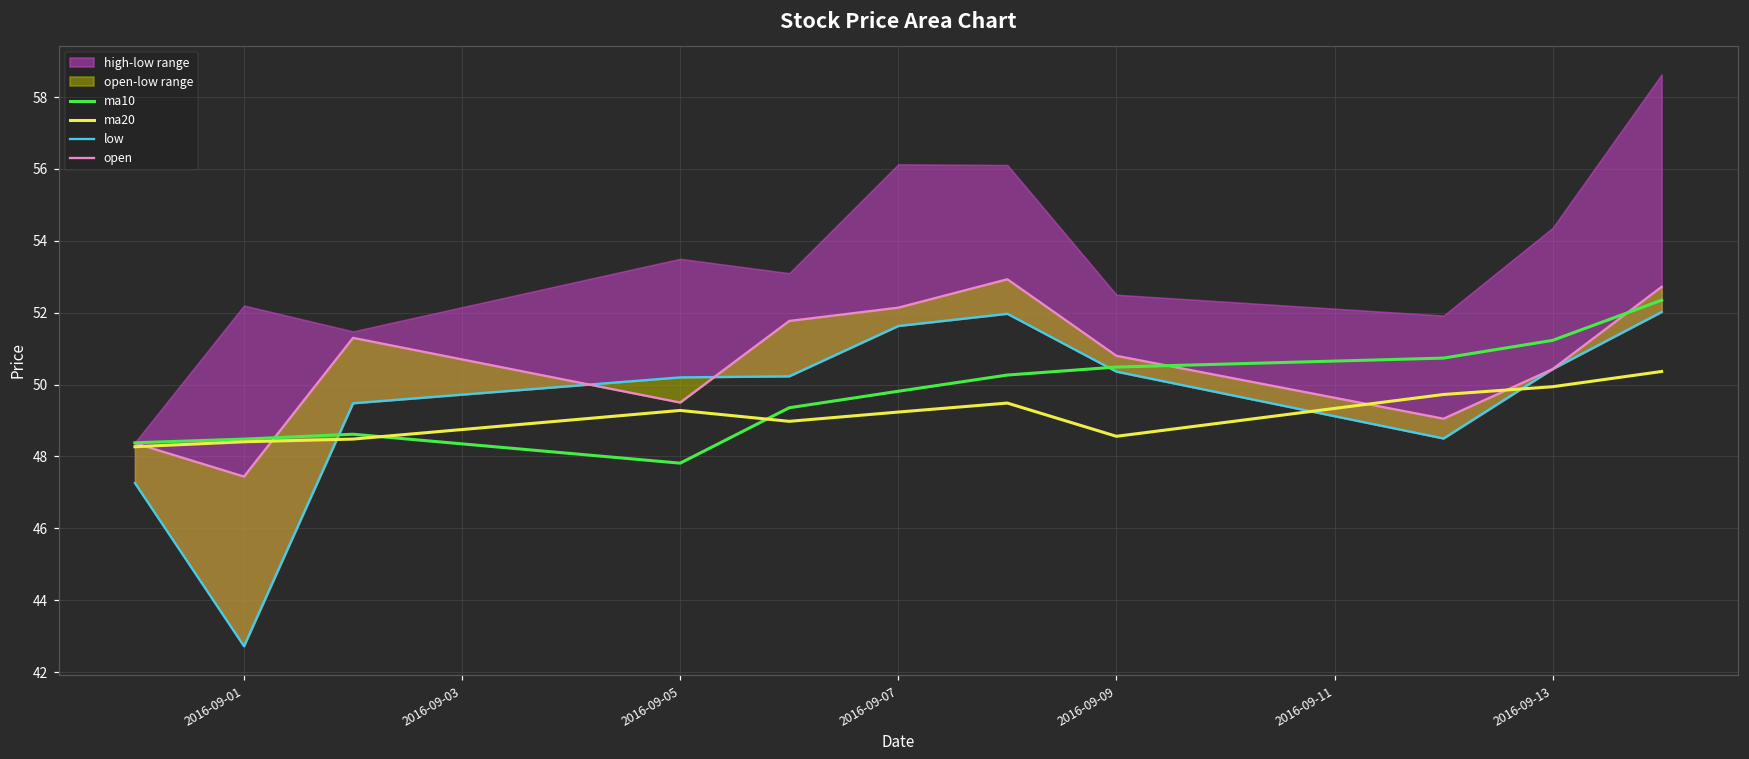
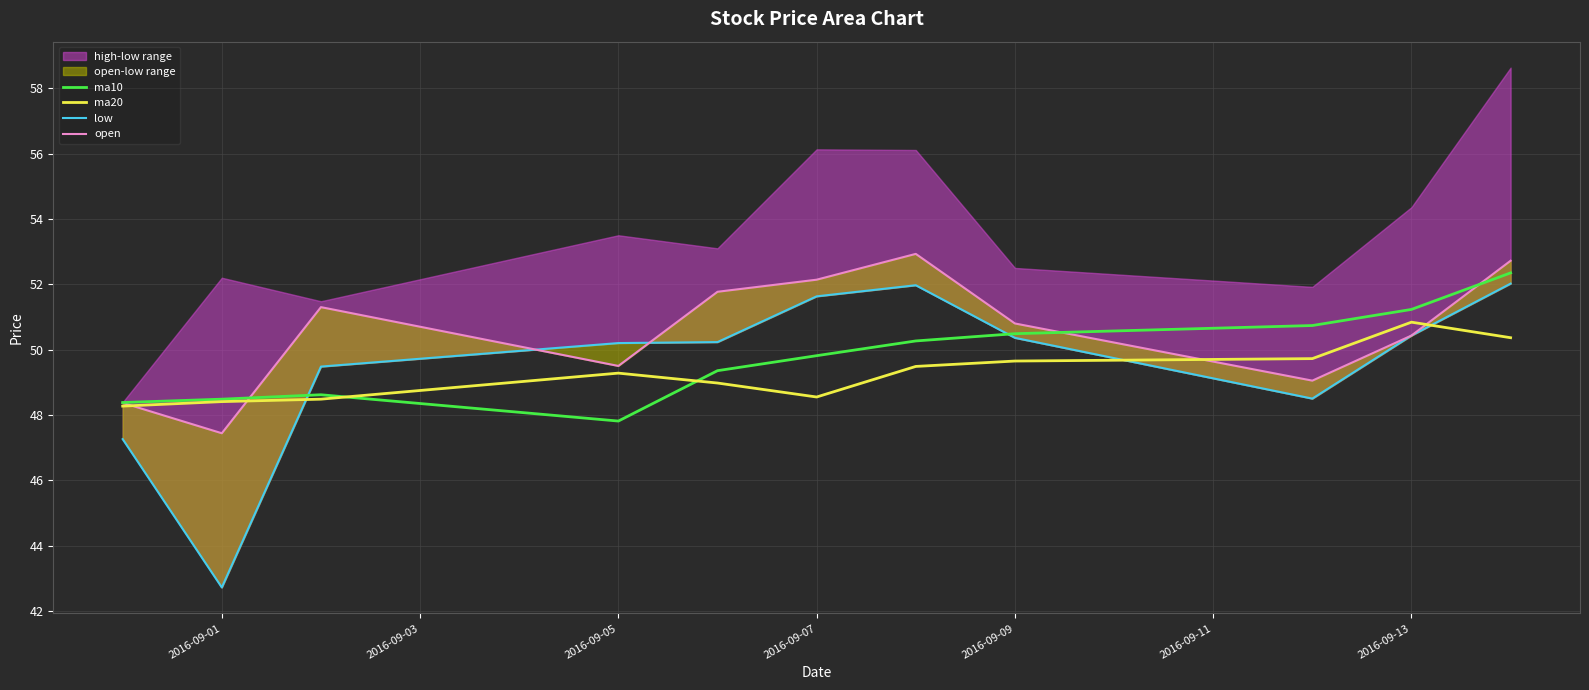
  {
    "ma10": {
      "2016-09-05": 47.8,
      "2016-09-07": 49.8,
      "2016-09-09": 50.5,
      "2016-09-13": 51.2
    },
    "ma20": {
      "2016-09-05": 49.3,
-     "2016-09-07": 49.2,
-     "2016-09-09": 48.6,
-     "2016-09-13": 49.9
+     "2016-09-07": 48.5,
+     "2016-09-09": 49.7,
+     "2016-09-13": 50.8
    },
    "low": {
      "2016-09-01": 42.7,
      "2016-09-07": 51.6,
      "2016-09-09": 50.4
    },
    "open": {
      "2016-09-05": 49.5
    }
  }
